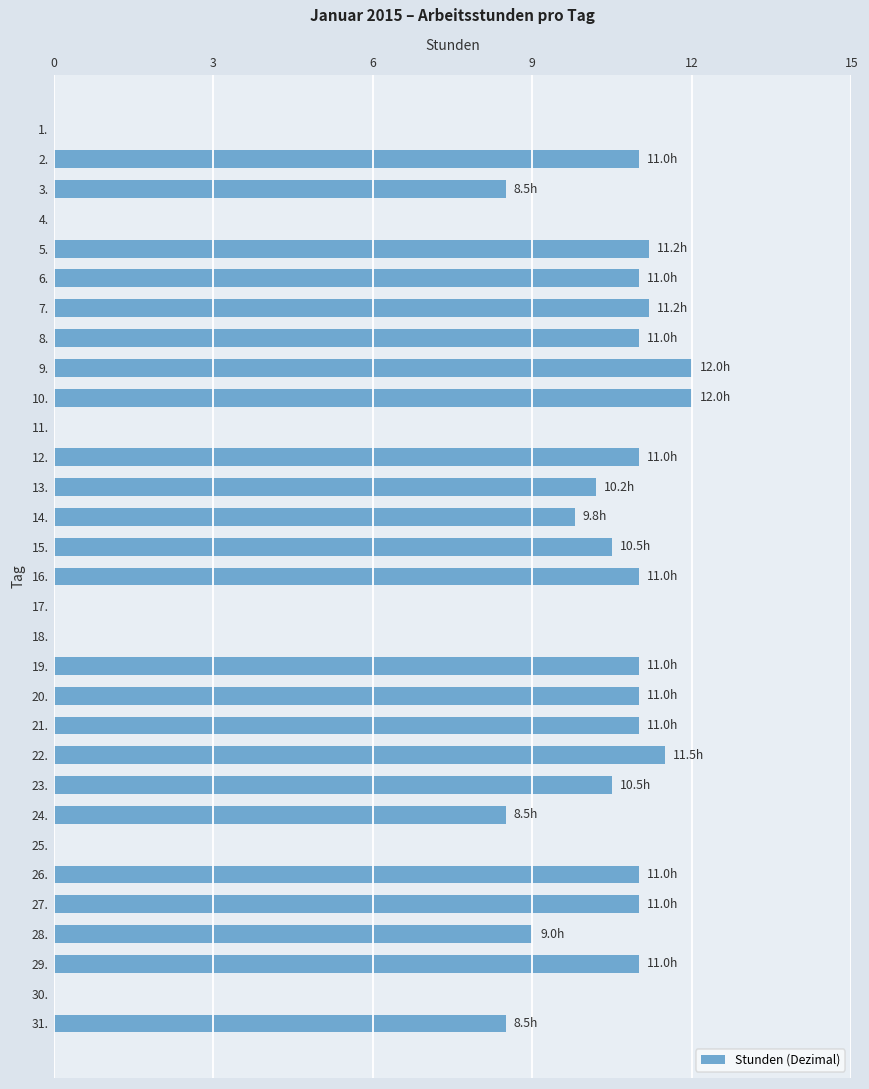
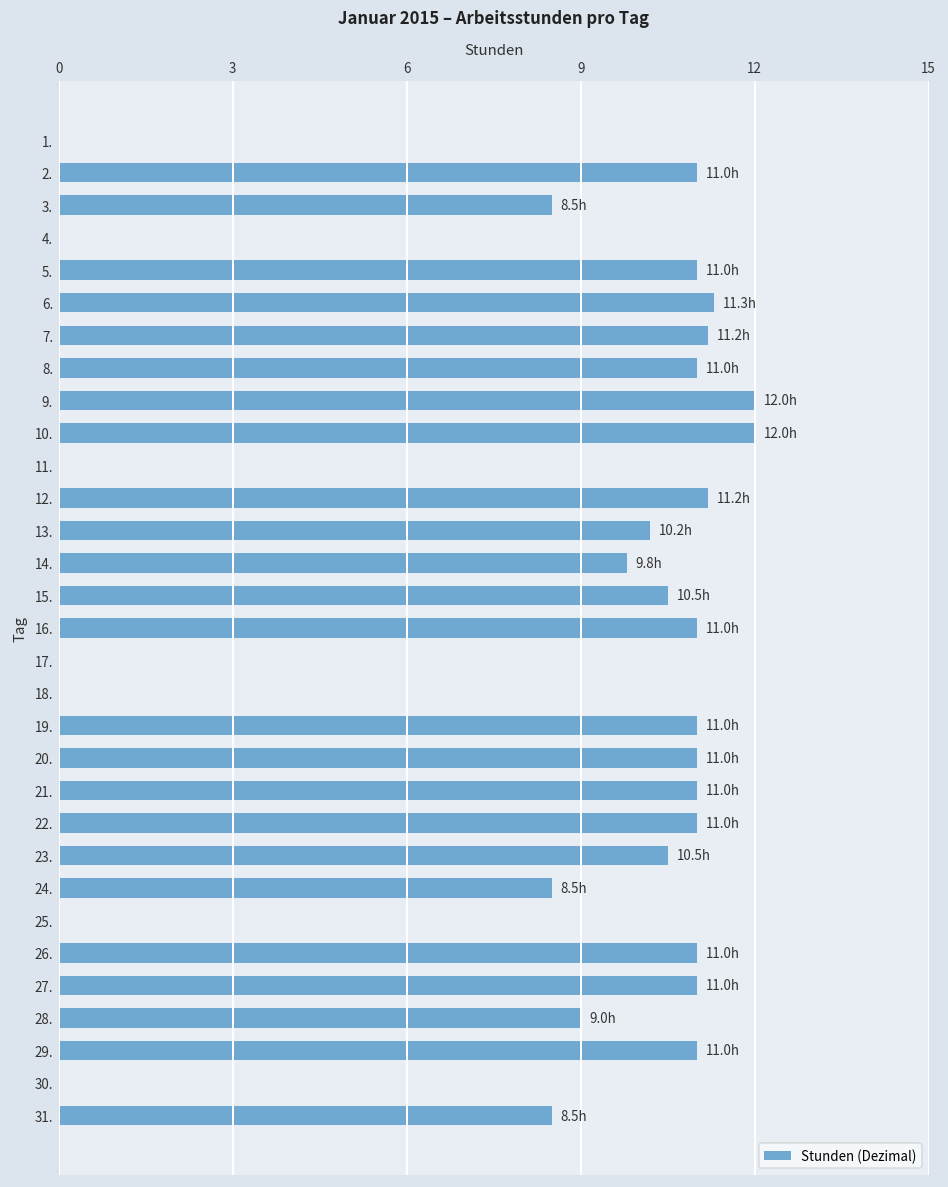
  {
    "2.": "11.0h",
    "3.": "8.5h",
-   "5.": "11.2h",
-   "6.": "11.0h",
+   "5.": "11.0h",
+   "6.": "11.3h",
    "7.": "11.2h",
    "8.": "11.0h",
    "9.": "12.0h",
    "10.": "12.0h",
-   "12.": "11.0h",
+   "12.": "11.2h",
    "13.": "10.2h",
    "14.": "9.8h",
    "15.": "10.5h",
    "16.": "11.0h",
    "19.": "11.0h",
    "20.": "11.0h",
    "21.": "11.0h",
-   "22.": "11.5h",
+   "22.": "11.0h",
    "23.": "10.5h",
    "24.": "8.5h",
    "26.": "11.0h",
    "27.": "11.0h",
    "28.": "9.0h",
    "29.": "11.0h",
    "31.": "8.5h"
  }
